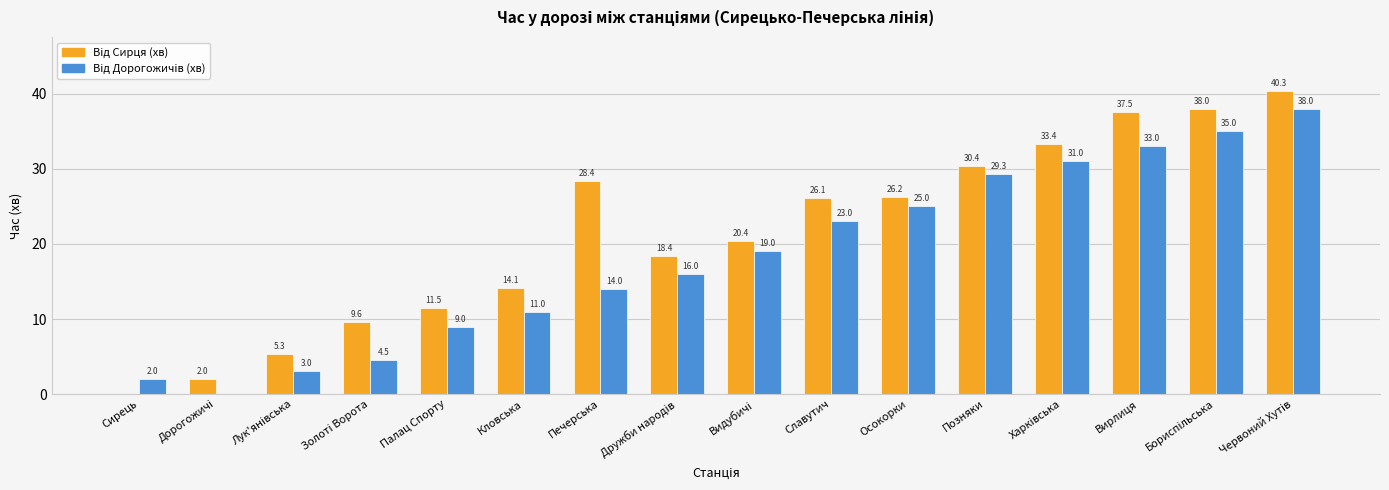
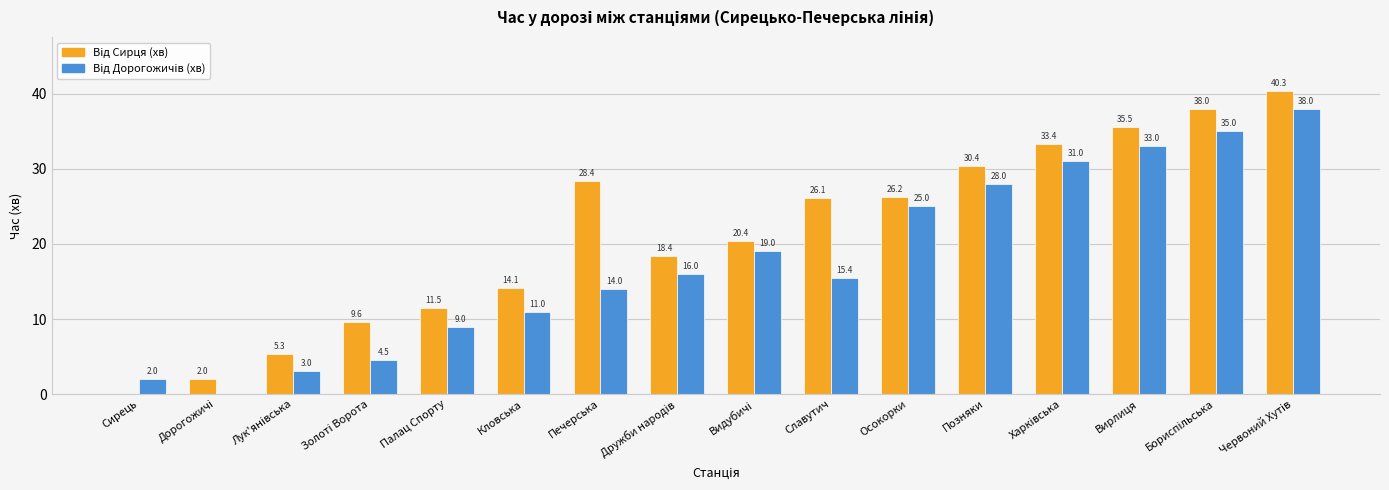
  {
    "Від Сирця (хв)": {
      "Дорогожичі": 2.0,
      "Лук'янівська": 5.3,
      "Золоті Ворота": 9.6,
      "Палац Спорту": 11.5,
      "Кловська": 14.1,
      "Печерська": 28.4,
      "Дружби народів": 18.4,
      "Видубичі": 20.4,
      "Славутич": 26.1,
      "Осокорки": 26.2,
      "Позняки": 30.4,
      "Харківська": 33.4,
-     "Вирлиця": 37.5,
+     "Вирлиця": 35.5,
      "Бориспільська": 38.0,
      "Червоний Хутів": 40.3
    },
    "Від Дорогожичів (хв)": {
      "Сирець": 2.0,
      "Лук'янівська": 3.0,
      "Золоті Ворота": 4.5,
      "Палац Спорту": 9.0,
      "Кловська": 11.0,
      "Печерська": 14.0,
      "Дружби народів": 16.0,
      "Видубичі": 19.0,
-     "Славутич": 23.0,
+     "Славутич": 15.4,
      "Осокорки": 25.0,
-     "Позняки": 29.3,
+     "Позняки": 28.0,
      "Харківська": 31.0,
      "Вирлиця": 33.0,
      "Бориспільська": 35.0,
      "Червоний Хутів": 38.0
    }
  }
